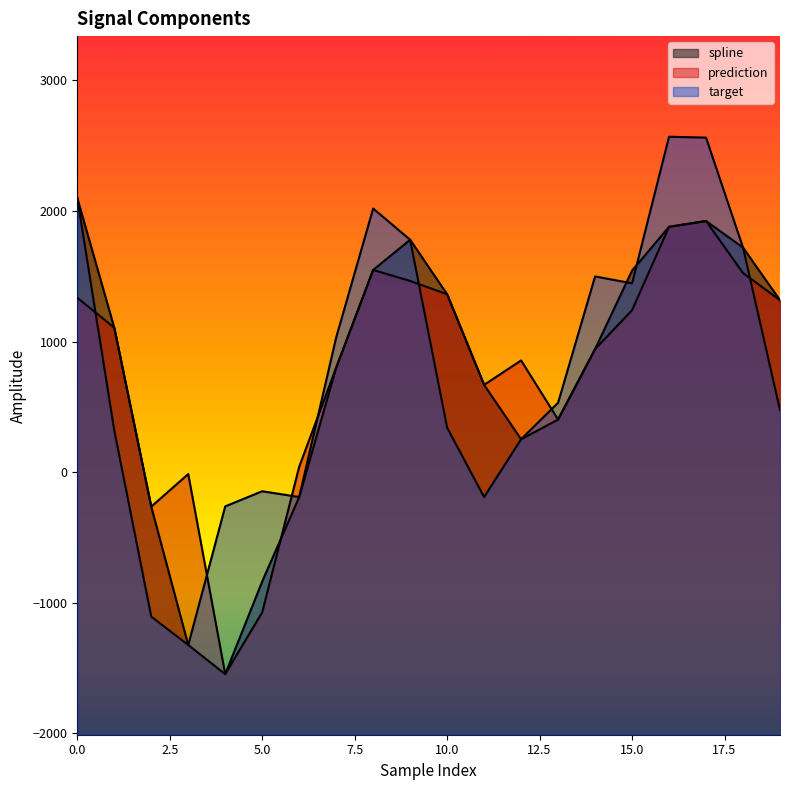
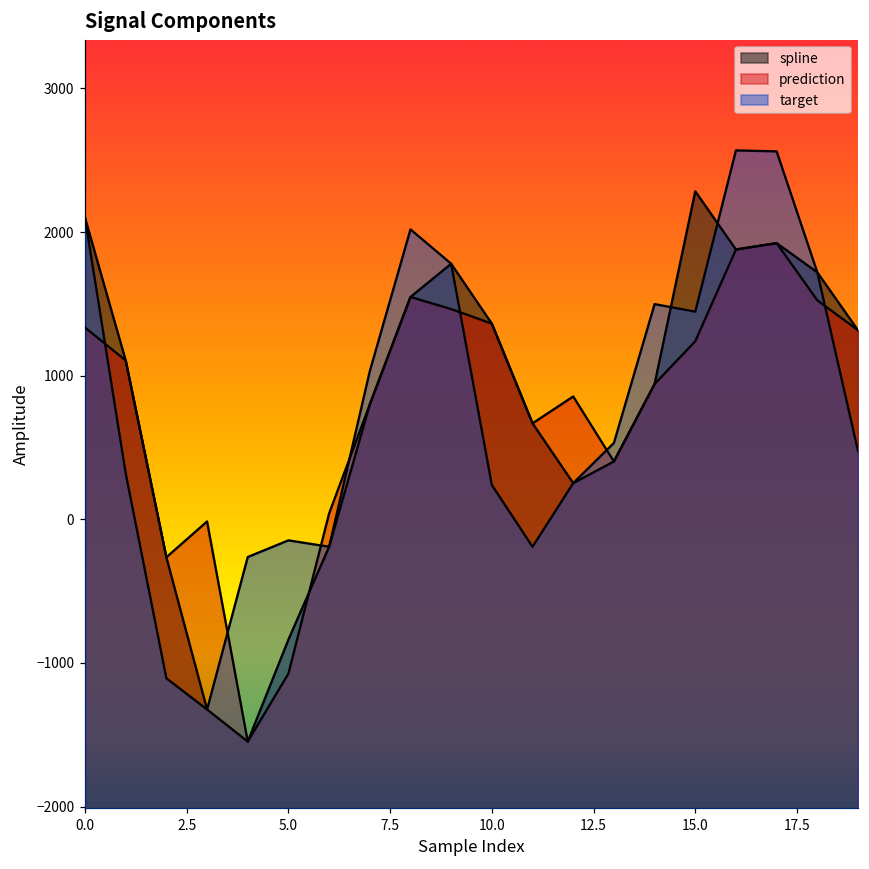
  {
    "spline": {
      "5.0": -840,
-     "15.0": 1540
+     "15.0": 2280
    },
    "prediction": {
      "0.0": 1340,
      "5.0": -1070,
      "15.0": 1240
    },
    "target": {
      "5.0": -150,
-     "10.0": 340,
+     "10.0": 240,
      "15.0": 1450
    }
  }
